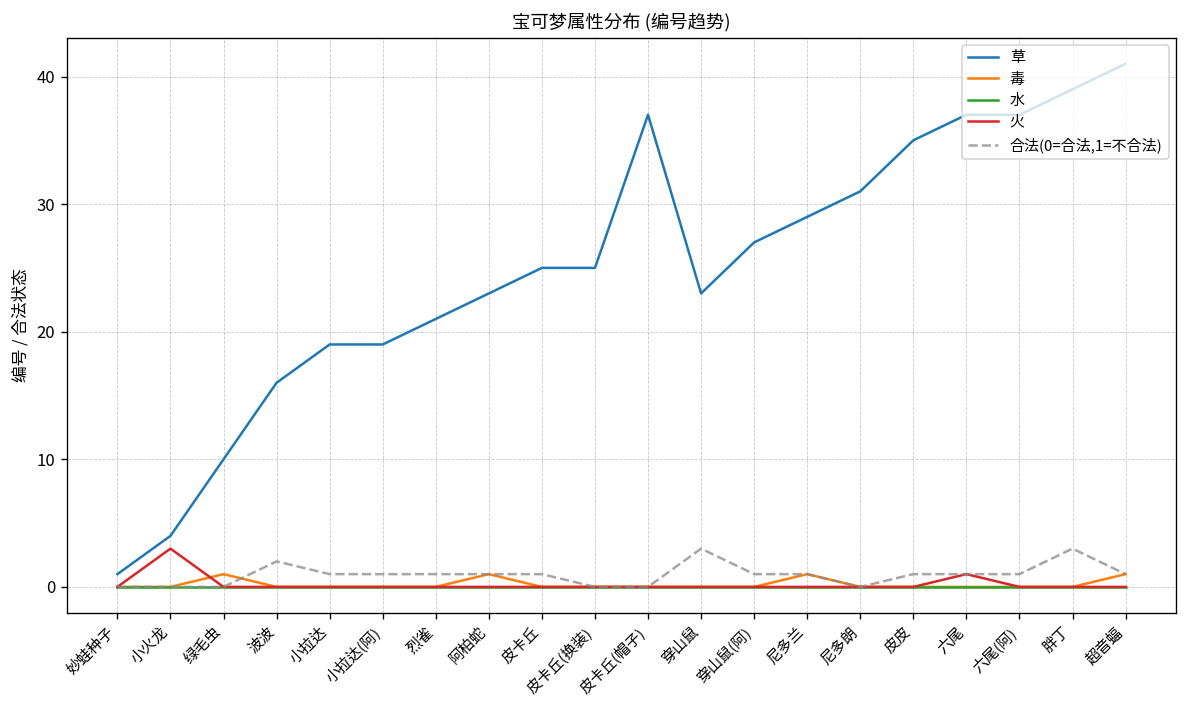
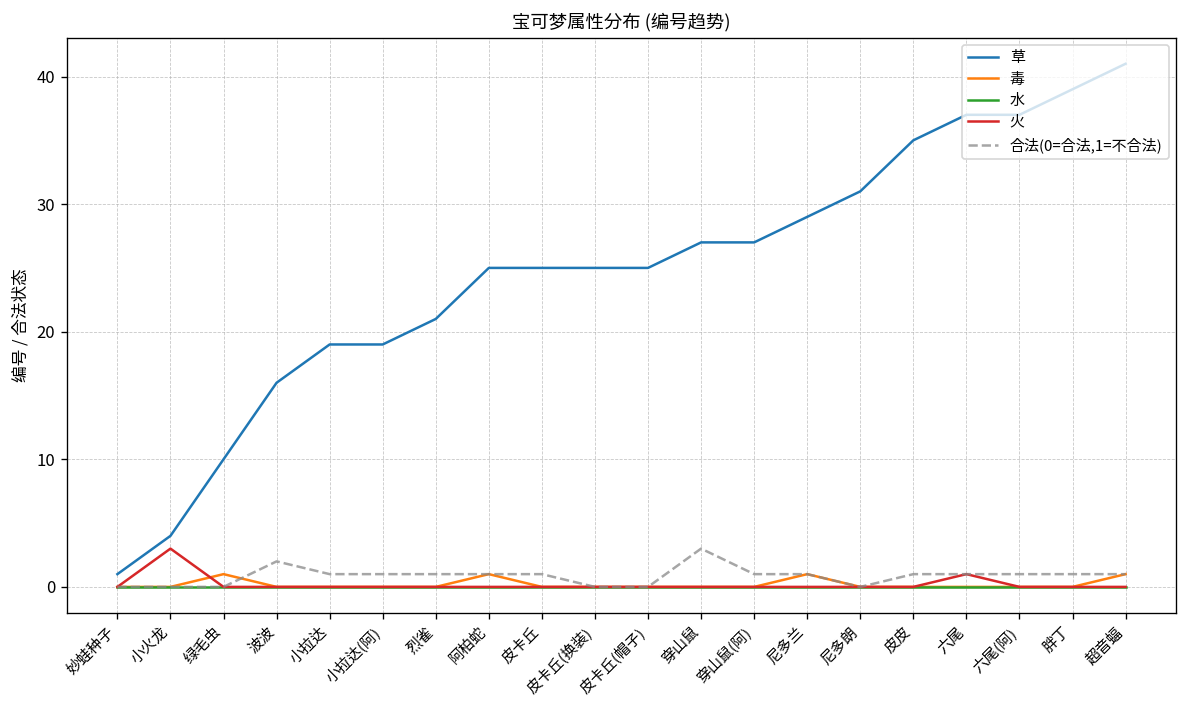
  {
    "草": {
      "妙蛙种子": 1,
      "小火龙": 4,
      "绿毛虫": 10,
      "波波": 16,
      "小拉达": 19,
      "小拉达(阿)": 19,
      "烈雀": 21,
-     "阿柏蛇": 23,
+     "阿柏蛇": 25,
      "皮卡丘": 25,
      "皮卡丘(换装)": 25,
-     "皮卡丘(帽子)": 37,
-     "穿山鼠": 23,
+     "皮卡丘(帽子)": 25,
+     "穿山鼠": 27,
      "穿山鼠(阿)": 27,
      "尼多兰": 29,
      "尼多朗": 31,
      "皮皮": 35
    },
    "毒": {
      "绿毛虫": 1
    },
    "火": {
      "小火龙": 3
    },
    "合法(0=合法,1=不合法)": {
      "波波": 2,
      "小拉达": 1,
      "小拉达(阿)": 1,
      "烈雀": 1,
      "皮卡丘": 1,
      "穿山鼠": 3,
      "穿山鼠(阿)": 1,
      "皮皮": 1,
      "六尾(阿)": 1,
-     "胖丁": 3
+     "胖丁": 1
    }
  }
